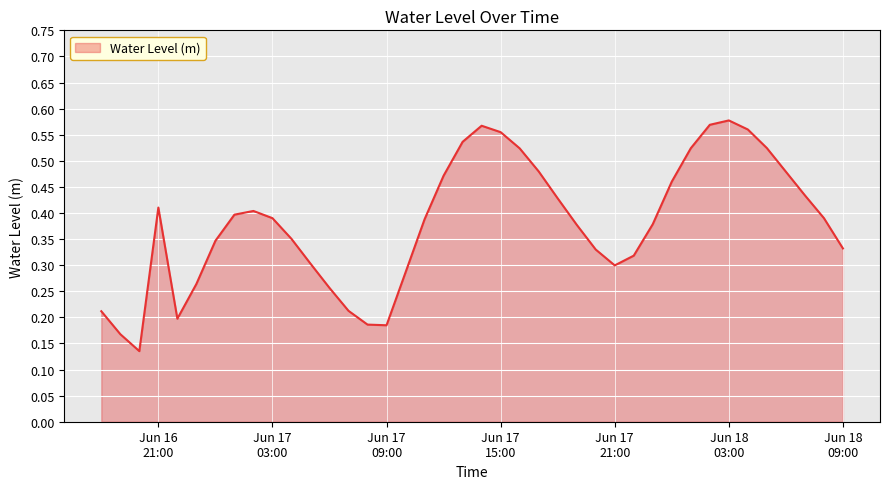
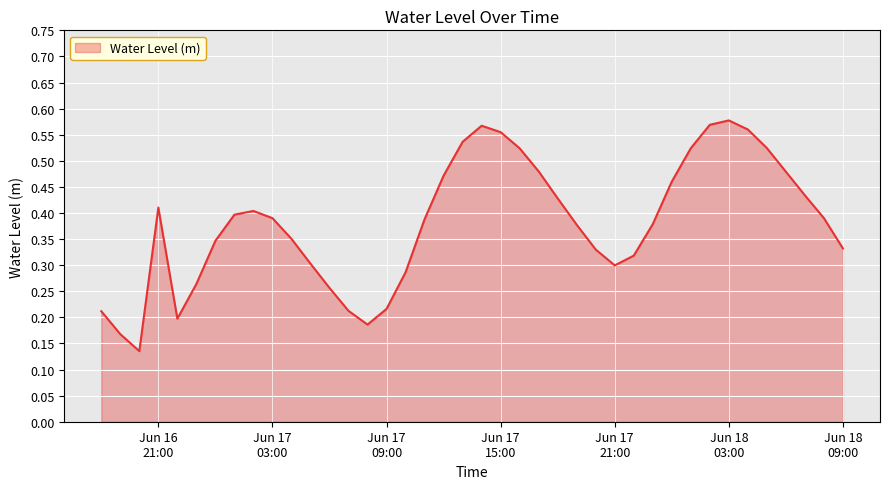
  {
    "Jun 16 21:00": 0.41,
    "Jun 17 03:00": 0.39,
-   "Jun 17 09:00": 0.18,
+   "Jun 17 09:00": 0.22,
    "Jun 17 15:00": 0.55,
    "Jun 17 21:00": 0.30,
    "Jun 18 03:00": 0.58,
    "Jun 18 09:00": 0.33
  }
